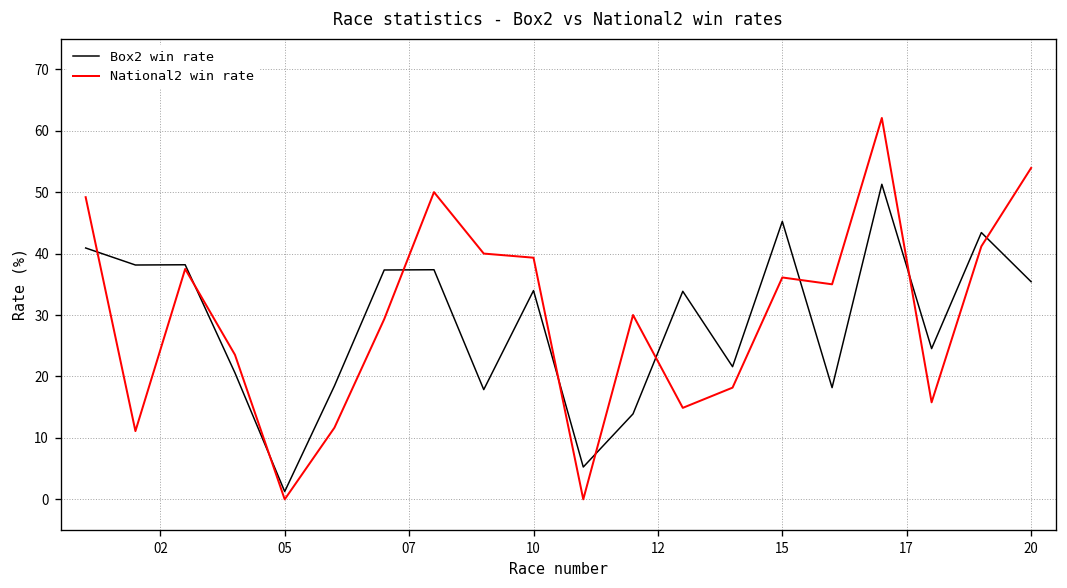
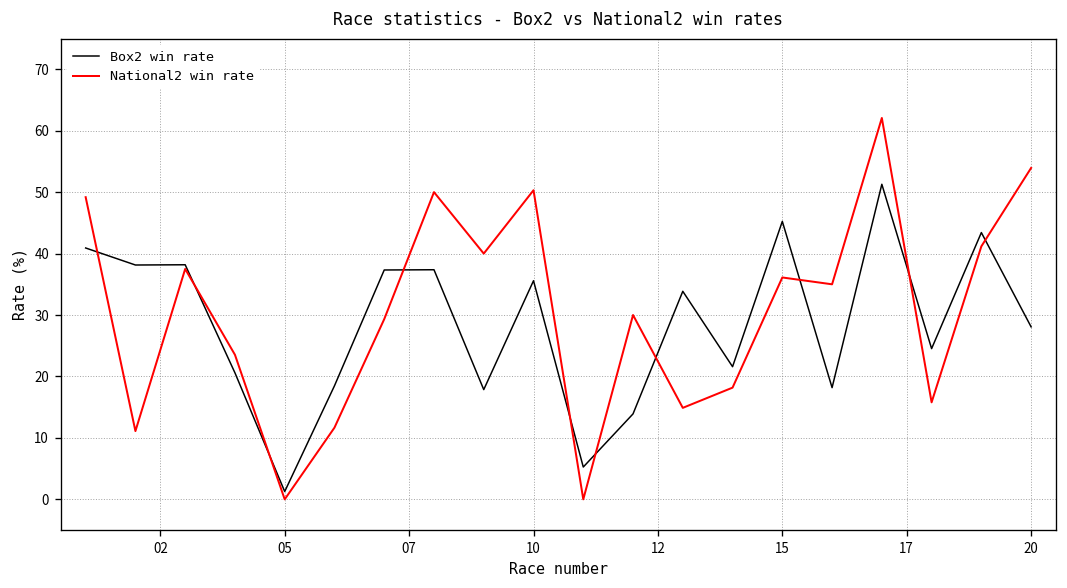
  {
    "Box2 win rate": {
      "05": 1,
-     "10": 34,
+     "10": 36,
      "15": 45,
-     "20": 35
+     "20": 28
    },
    "National2 win rate": {
      "05": 0,
-     "10": 39,
+     "10": 50,
      "15": 36,
      "20": 54
    }
  }
